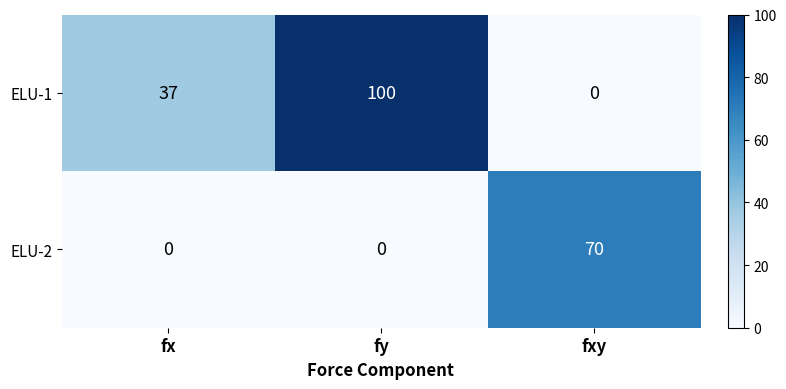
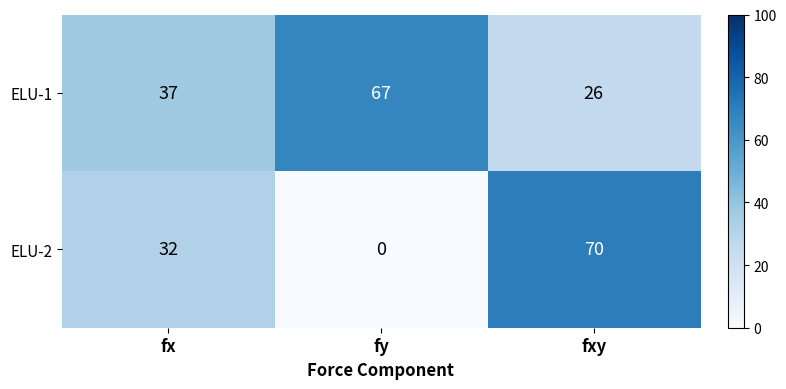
  {
    "ELU-1": {
      "fx": 37,
-     "fy": 100,
-     "fxy": 0
+     "fy": 67,
+     "fxy": 26
    },
    "ELU-2": {
-     "fx": 0,
+     "fx": 32,
      "fy": 0,
      "fxy": 70
    }
  }
